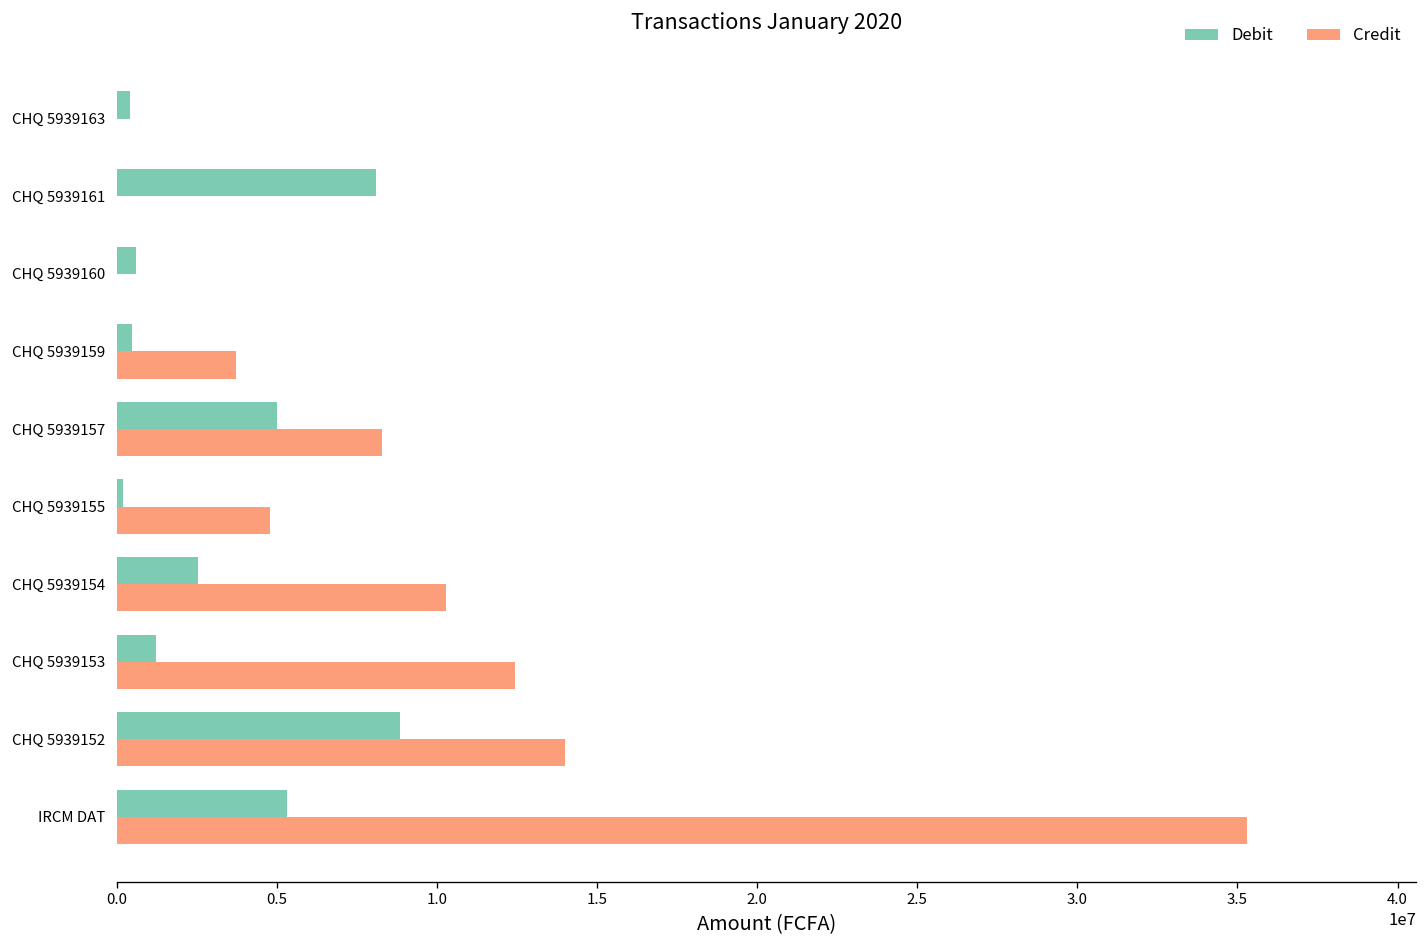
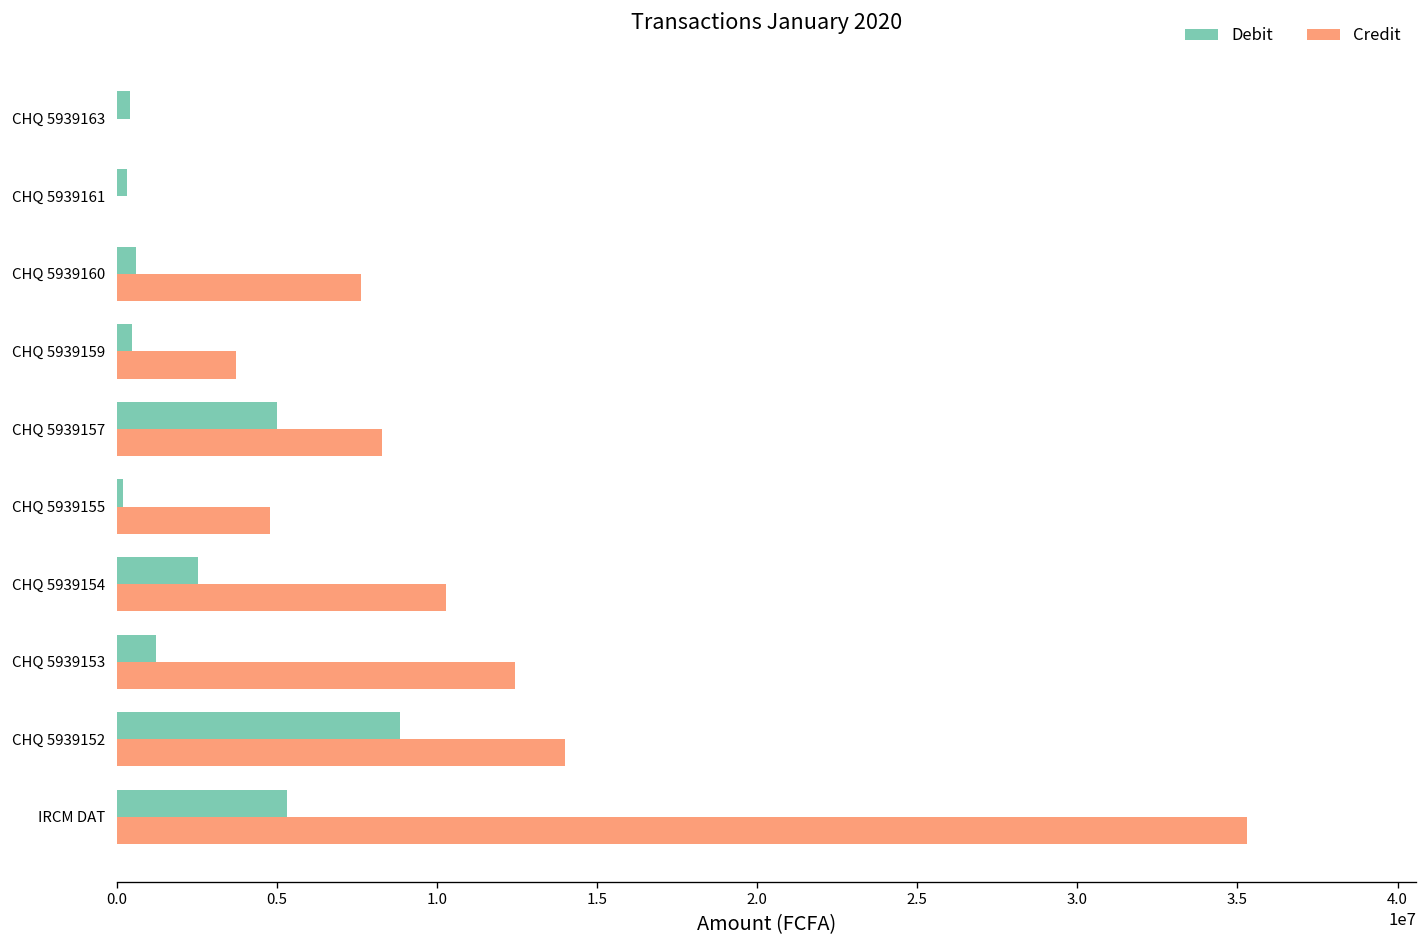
  {
    "Debit": {
      "CHQ 5939163": 400000,
-     "CHQ 5939161": 8100000,
+     "CHQ 5939161": 300000,
      "CHQ 5939160": 600000,
      "CHQ 5939159": 500000,
      "CHQ 5939157": 5000000,
      "CHQ 5939155": 200000,
      "CHQ 5939154": 2500000,
      "CHQ 5939153": 1200000,
      "CHQ 5939152": 8800000,
      "IRCM DAT": 5300000
    },
    "Credit": {
      "CHQ 5939163": 0,
      "CHQ 5939161": 0,
-     "CHQ 5939160": 0,
+     "CHQ 5939160": 7600000,
      "CHQ 5939159": 3700000,
      "CHQ 5939157": 8300000,
      "CHQ 5939155": 4800000,
      "CHQ 5939154": 10300000,
      "CHQ 5939153": 12400000,
      "CHQ 5939152": 14000000,
      "IRCM DAT": 35300000
    }
  }
